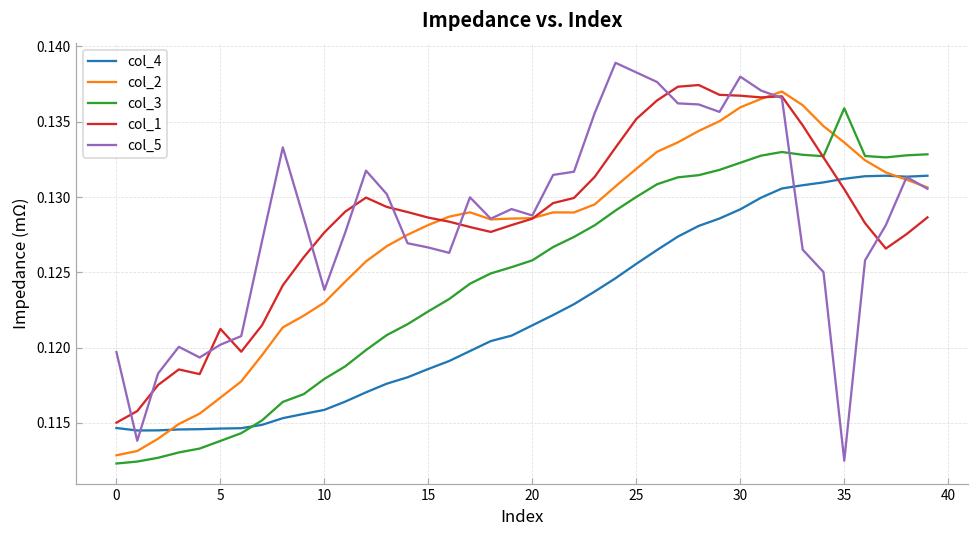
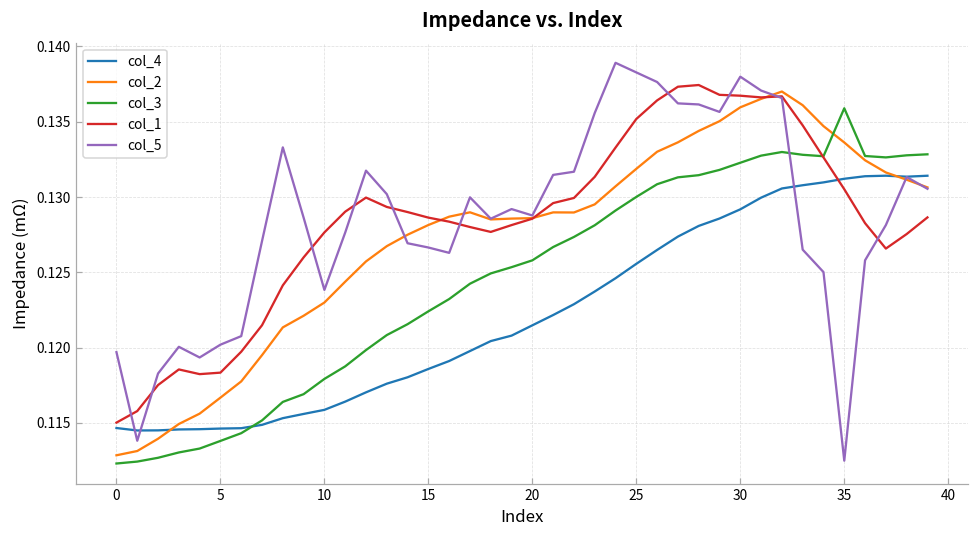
  {
    "col_4": {
      "0": 0.1147,
      "5": 0.1146,
      "10": 0.1159,
      "15": 0.1186,
      "20": 0.1215,
      "25": 0.1256,
      "30": 0.1292,
      "35": 0.1312
    },
    "col_2": {
      "0": 0.1128,
      "5": 0.1167,
      "10": 0.1230,
      "15": 0.1281,
      "25": 0.1319,
      "30": 0.1360,
      "35": 0.1336
    },
    "col_3": {
      "0": 0.1123,
      "5": 0.1138,
      "10": 0.1179,
      "15": 0.1224,
      "20": 0.1258,
      "25": 0.1300,
      "30": 0.1323,
      "35": 0.1359
    },
    "col_1": {
      "0": 0.1150,
-     "5": 0.1212,
+     "5": 0.1183,
      "10": 0.1277,
      "15": 0.1286,
      "25": 0.1352,
      "30": 0.1367,
      "35": 0.1305
    },
    "col_5": {
      "0": 0.1197,
      "5": 0.1202,
      "10": 0.1238,
      "15": 0.1266,
      "25": 0.1383,
      "30": 0.1380,
      "35": 0.1125
    }
  }
